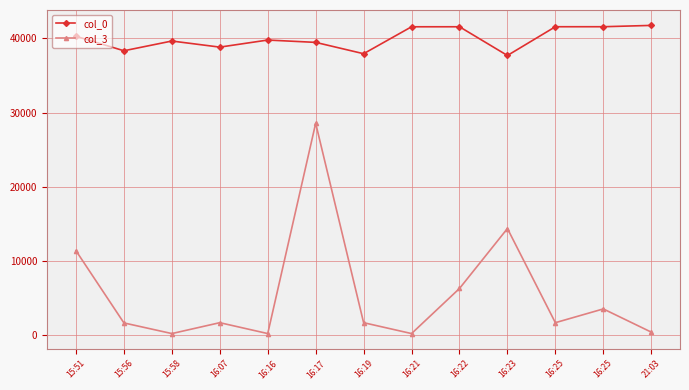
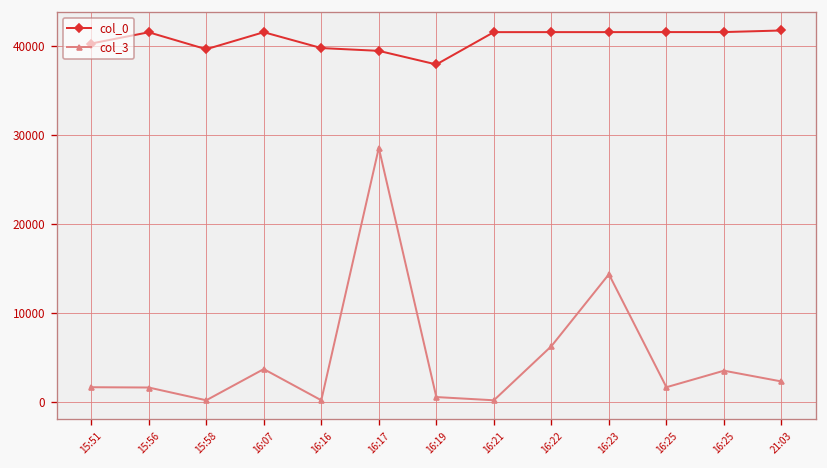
  {
    "col_0": {
-     "15:56": 38000,
+     "15:56": 42000,
      "15:58": 40000,
-     "16:07": 39000,
+     "16:07": 42000,
      "16:16": 40000,
      "16:17": 39000,
      "16:19": 38000,
      "16:21": 42000,
      "16:22": 42000,
-     "16:23": 38000,
+     "16:23": 42000,
      "21:03": 42000
    },
    "col_3": {
-     "15:51": 11000,
+     "15:51": 2000,
      "15:56": 2000,
      "15:58": 0,
-     "16:07": 2000,
+     "16:07": 4000,
      "16:16": 0,
      "16:17": 29000,
-     "16:19": 2000,
+     "16:19": 1000,
      "16:21": 0,
      "16:22": 6000,
      "16:23": 14000,
-     "21:03": 0
+     "21:03": 2000
    }
  }
